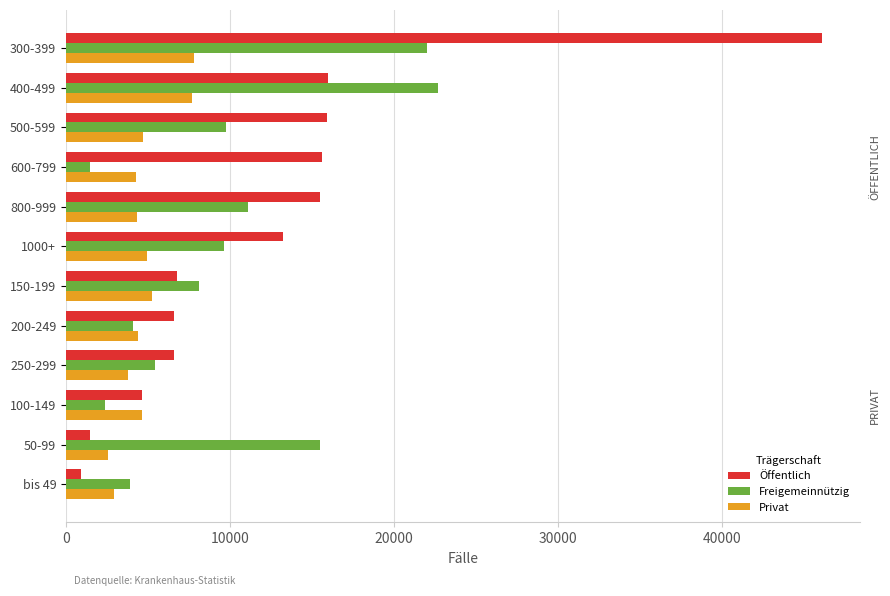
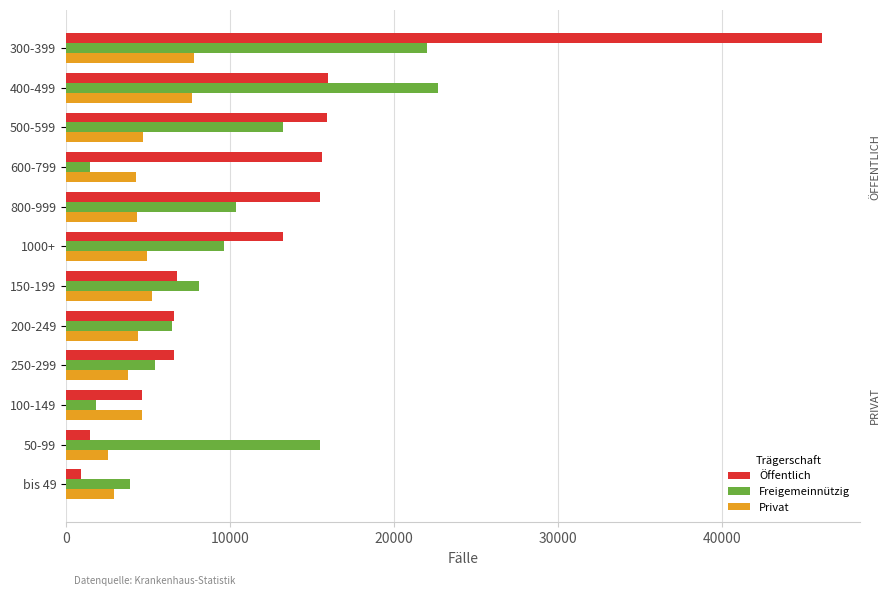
  {
    "Freigemeinnützig": {
      "300-399": 22000,
      "400-499": 22700,
-     "500-599": 9800,
+     "500-599": 13200,
      "600-799": 1500,
-     "800-999": 11100,
+     "800-999": 10400,
      "1000+": 9600,
      "150-199": 8100,
-     "200-249": 4100,
+     "200-249": 6500,
      "250-299": 5400,
-     "100-149": 2400,
+     "100-149": 1800,
      "50-99": 15500,
      "bis 49": 3900
    }
  }
